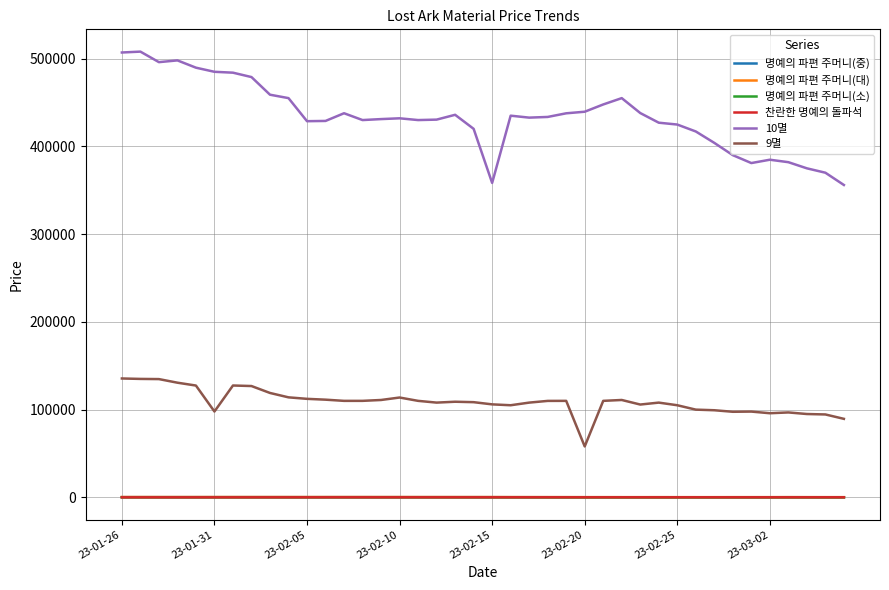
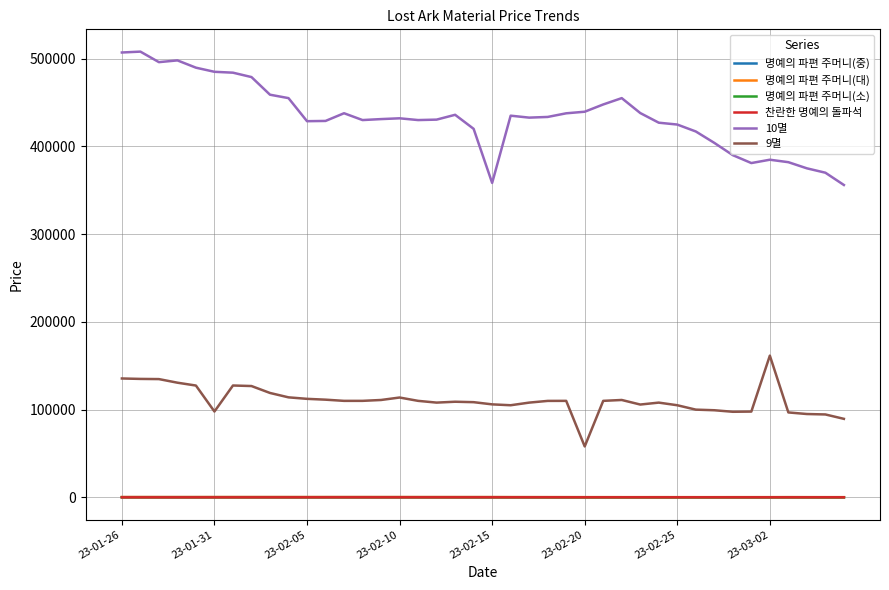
  {
    "찬란한 명예의 돌파석": {
      "23-01-26": 0,
      "23-01-31": 0,
      "23-02-05": 0,
      "23-02-10": 0,
      "23-02-15": 0,
      "23-02-20": 0,
      "23-02-25": 0,
      "23-03-02": 0
    },
    "10멸": {
      "23-01-26": 510000,
      "23-01-31": 490000,
      "23-02-05": 430000,
      "23-02-10": 430000,
      "23-02-15": 360000,
      "23-02-20": 440000,
      "23-02-25": 420000,
      "23-03-02": 380000
    },
    "9멸": {
      "23-01-26": 140000,
      "23-01-31": 100000,
      "23-02-05": 110000,
      "23-02-10": 110000,
      "23-02-15": 110000,
      "23-02-20": 60000,
      "23-02-25": 110000,
-     "23-03-02": 100000
+     "23-03-02": 160000
    }
  }
